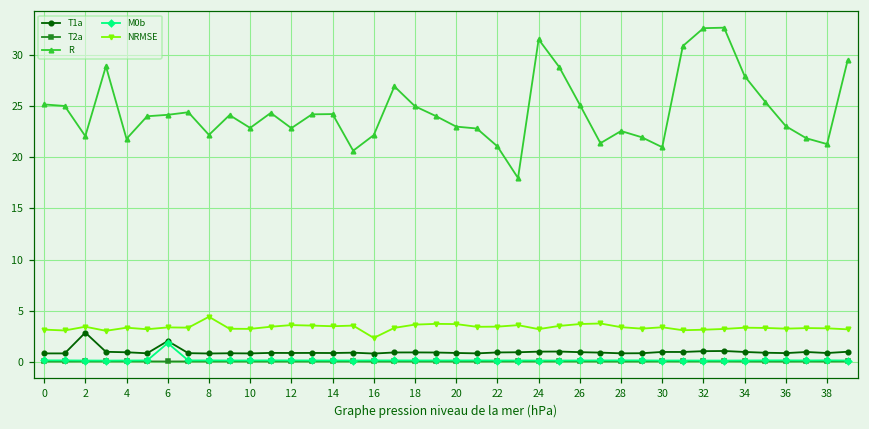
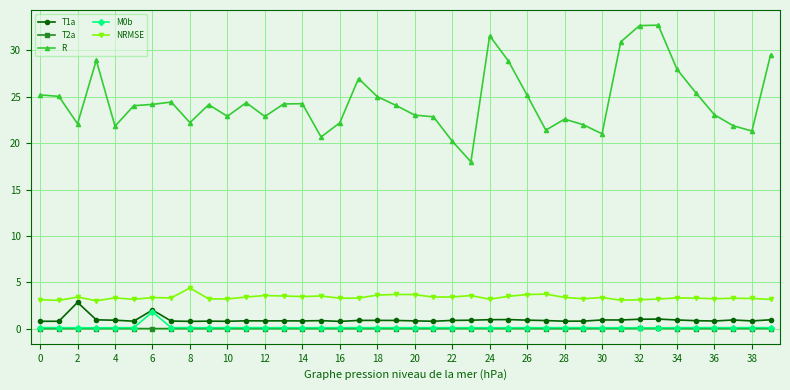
  {
    "T1a": {
      "0": 1,
      "2": 3,
      "4": 1,
      "8": 1,
      "10": 1,
      "12": 1,
      "14": 1,
      "16": 1,
      "18": 1,
      "20": 1,
      "22": 1,
      "24": 1,
      "26": 1,
      "28": 1,
      "30": 1,
      "32": 1,
      "34": 1,
      "36": 1,
      "38": 1
    },
    "T2a": {
      "6": 0
    },
    "R": {
      "0": 25,
      "2": 22,
      "4": 22,
      "6": 24,
      "8": 22,
      "10": 23,
      "12": 23,
      "14": 24,
      "16": 22,
      "18": 25,
      "20": 23,
-     "22": 21,
+     "22": 20,
      "24": 32,
      "26": 25,
      "28": 23,
      "30": 21,
      "32": 33,
      "34": 28,
      "36": 23,
      "38": 21
    },
    "NRMSE": {
      "0": 3,
      "2": 3,
      "4": 3,
      "6": 3,
      "8": 4,
      "10": 3,
      "12": 4,
      "14": 3,
-     "16": 2,
+     "16": 3,
      "18": 4,
      "20": 4,
      "22": 3,
      "24": 3,
      "26": 4,
      "28": 3,
      "30": 3,
      "32": 3,
      "34": 3,
      "36": 3,
      "38": 3
    }
  }
